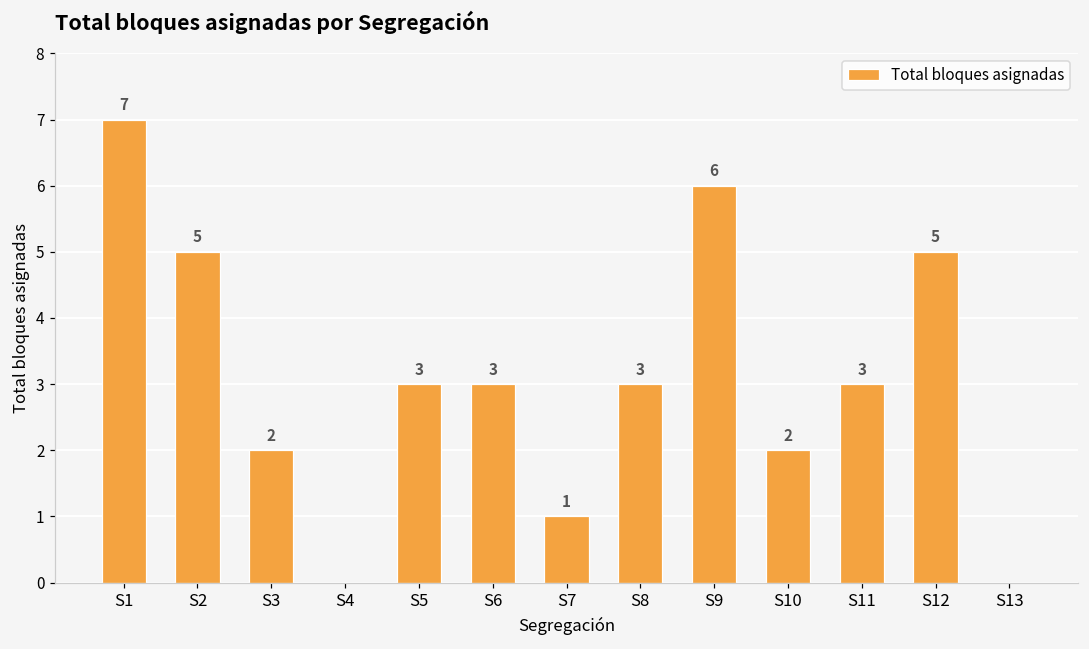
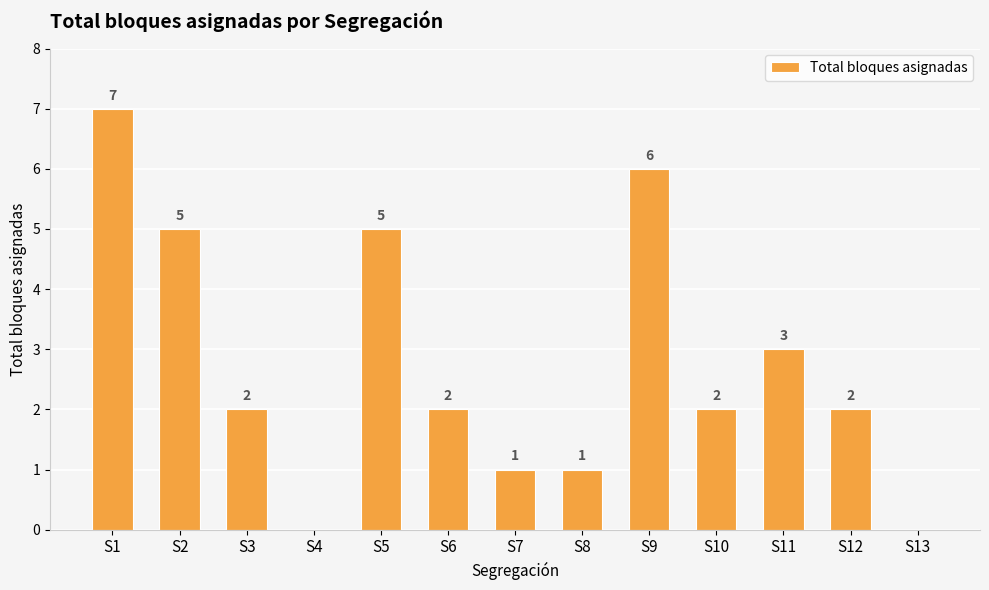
  {
    "S1": 7,
    "S2": 5,
    "S3": 2,
-   "S5": 3,
-   "S6": 3,
+   "S5": 5,
+   "S6": 2,
    "S7": 1,
-   "S8": 3,
+   "S8": 1,
    "S9": 6,
    "S10": 2,
    "S11": 3,
-   "S12": 5
+   "S12": 2
  }
